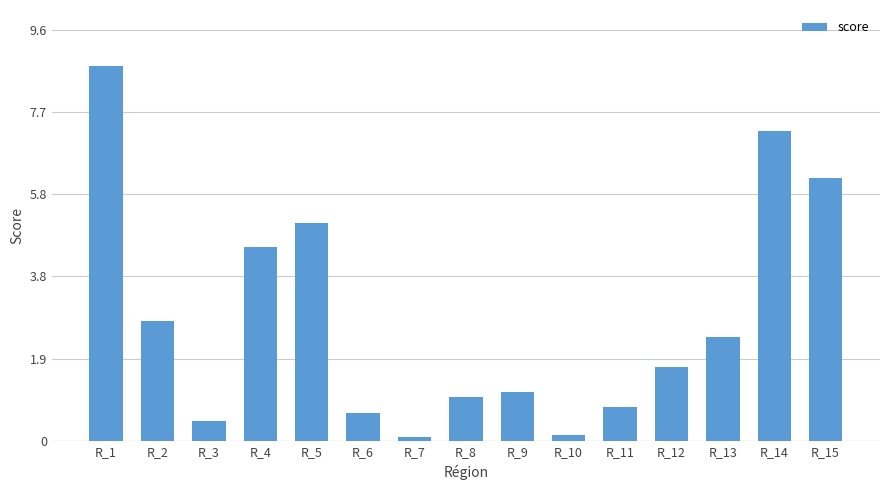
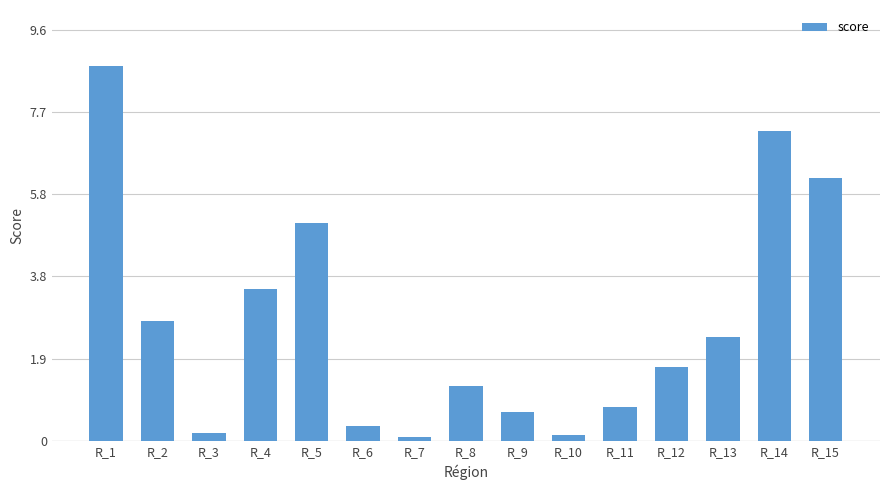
  {
    "R_1": 8.7,
    "R_2": 2.8,
-   "R_3": 0.5,
-   "R_4": 4.5,
+   "R_3": 0.2,
+   "R_4": 3.5,
    "R_5": 5.1,
-   "R_6": 0.6,
+   "R_6": 0.3,
    "R_7": 0.1,
-   "R_8": 1.0,
-   "R_9": 1.1,
+   "R_8": 1.3,
+   "R_9": 0.7,
    "R_10": 0.1,
    "R_11": 0.8,
    "R_12": 1.7,
    "R_13": 2.4,
    "R_14": 7.2,
    "R_15": 6.1
  }
